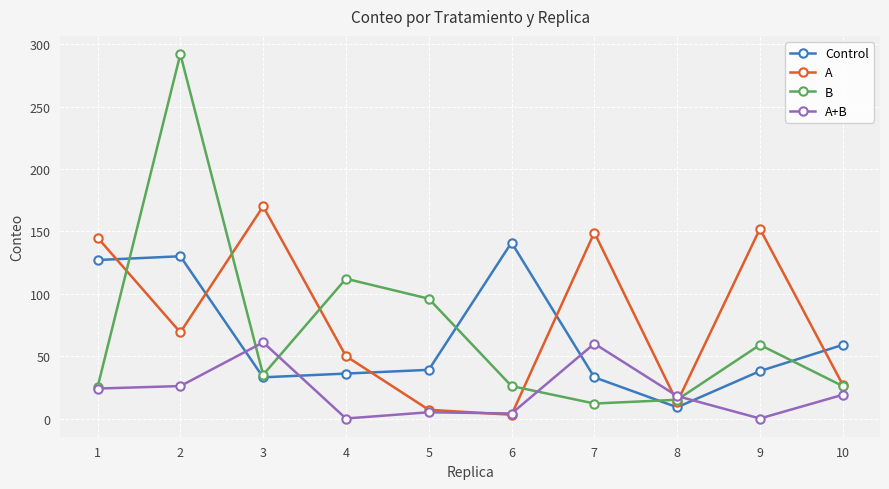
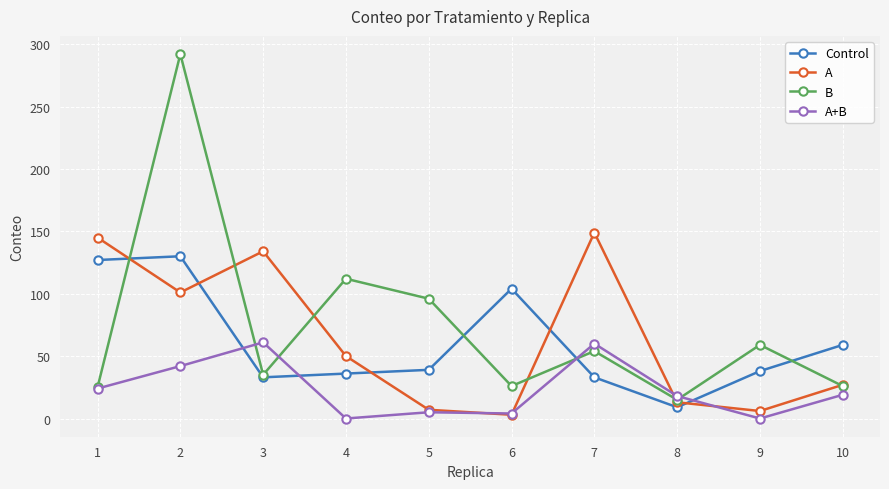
  {
    "Control": {
      "1": 127,
      "2": 130,
      "4": 36,
      "5": 39,
-     "6": 141,
+     "6": 104,
      "7": 33,
      "8": 9,
      "9": 38,
      "10": 59
    },
    "A": {
      "1": 145,
-     "2": 69,
-     "3": 170,
+     "2": 101,
+     "3": 134,
      "4": 50,
      "7": 149,
-     "9": 152
+     "9": 6
    },
    "B": {
      "2": 292,
      "4": 112,
      "5": 96,
      "6": 26,
-     "7": 12,
+     "7": 54,
      "9": 59
    },
    "A+B": {
-     "2": 26,
+     "2": 42,
      "3": 61,
      "4": 0,
      "7": 60,
      "8": 18,
      "9": 0,
      "10": 19
    }
  }
